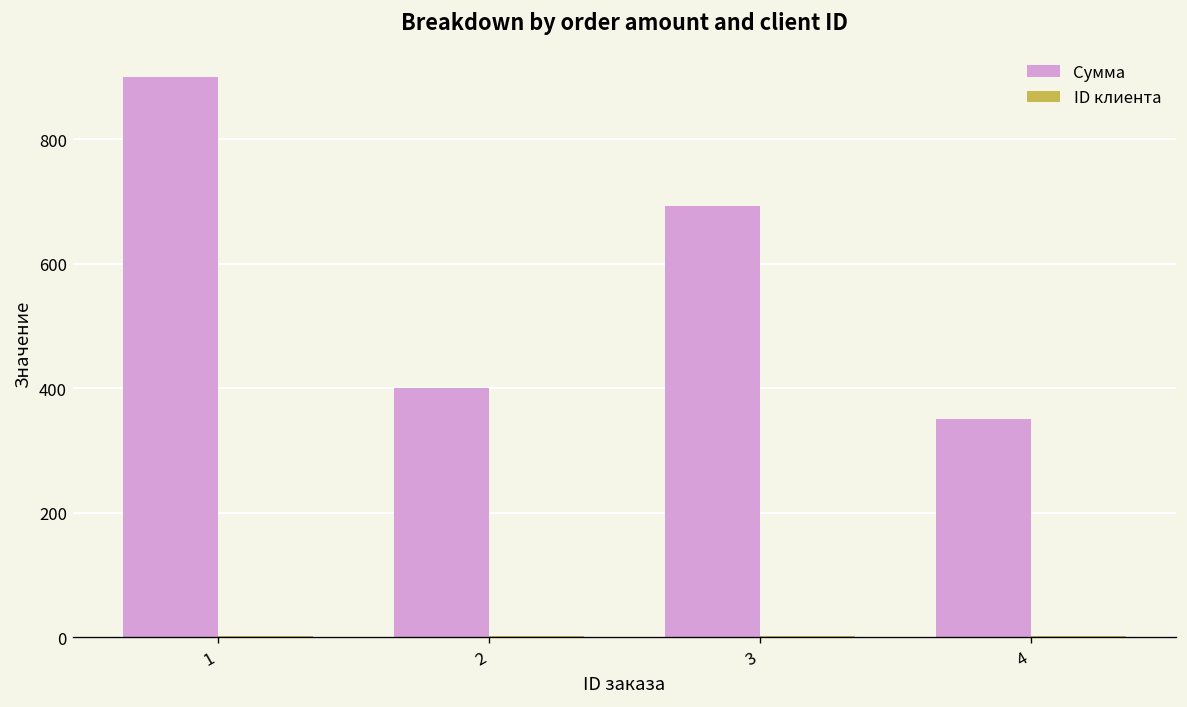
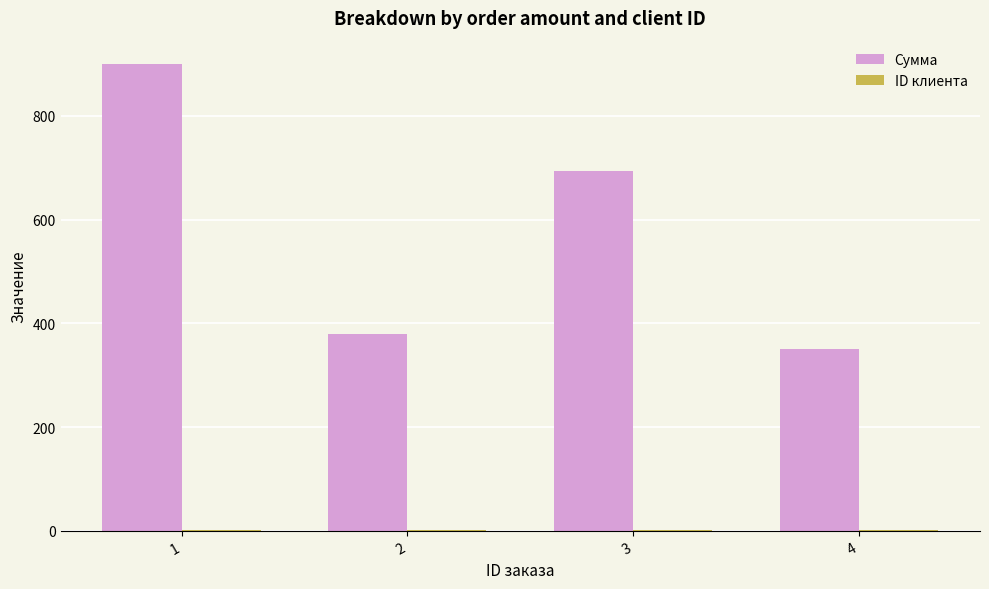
  {
    "Сумма": {
      "1": 900,
-     "2": 400,
+     "2": 380,
      "3": 690,
      "4": 350
    }
  }
